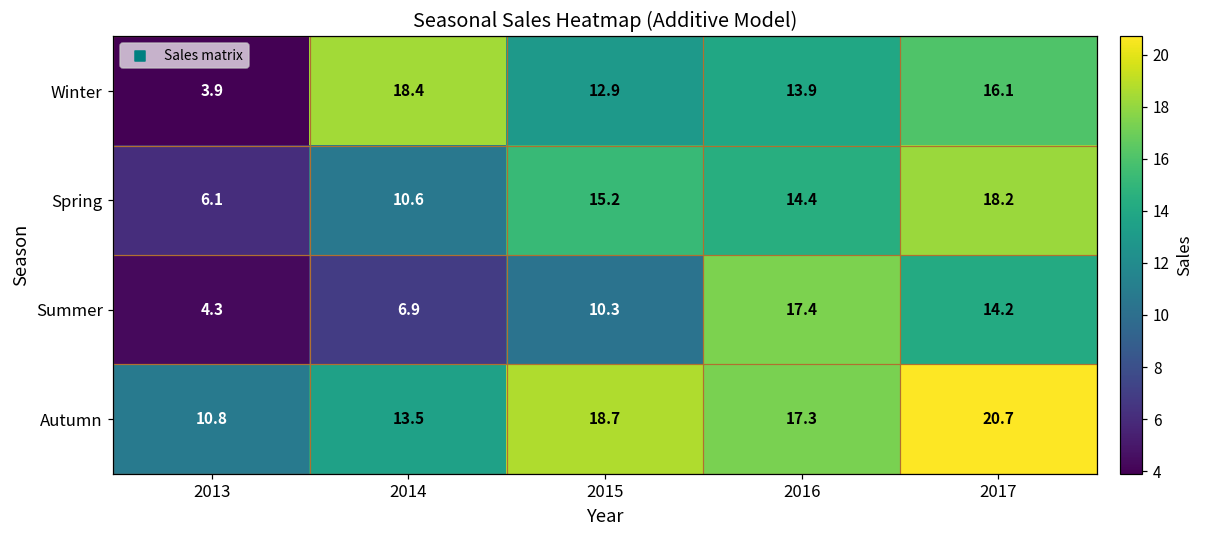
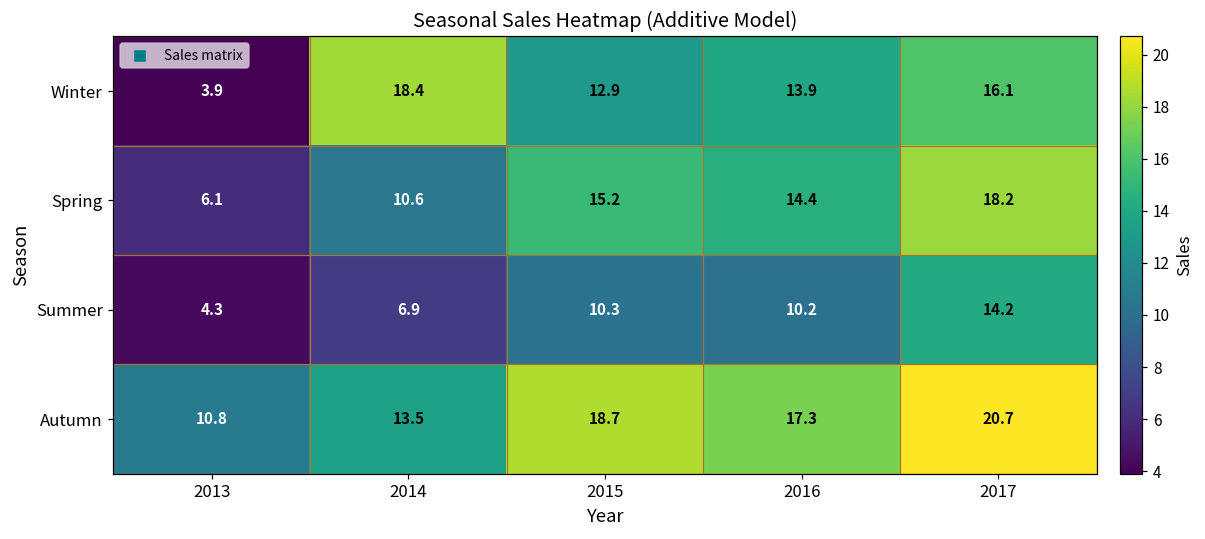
  {
    "Winter": {
      "2013": 3.9,
      "2014": 18.4,
      "2015": 12.9,
      "2016": 13.9,
      "2017": 16.1
    },
    "Spring": {
      "2013": 6.1,
      "2014": 10.6,
      "2015": 15.2,
      "2016": 14.4,
      "2017": 18.2
    },
    "Summer": {
      "2013": 4.3,
      "2014": 6.9,
      "2015": 10.3,
-     "2016": 17.4,
+     "2016": 10.2,
      "2017": 14.2
    },
    "Autumn": {
      "2013": 10.8,
      "2014": 13.5,
      "2015": 18.7,
      "2016": 17.3,
      "2017": 20.7
    }
  }
